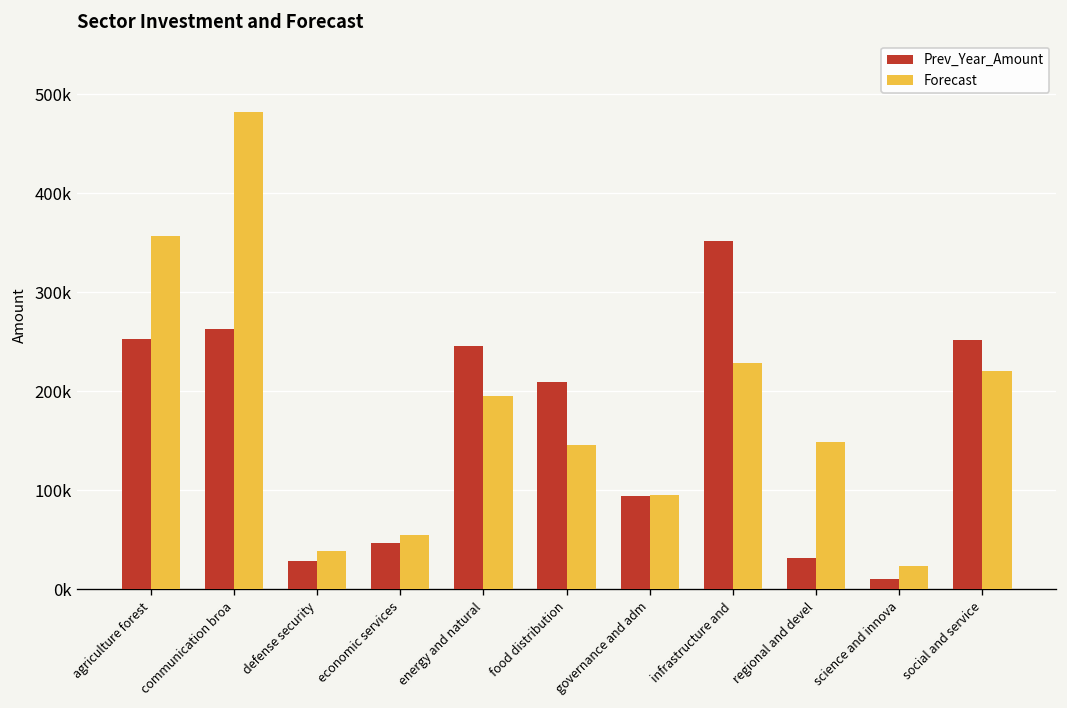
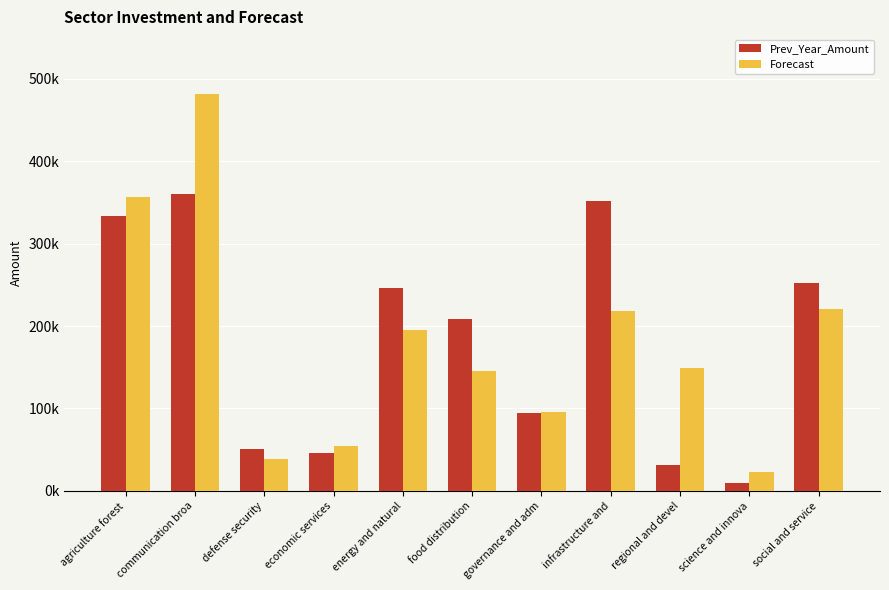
  {
    "Prev_Year_Amount": {
-     "agriculture forest": 250000,
-     "communication broa": 260000,
-     "defense security": 30000,
+     "agriculture forest": 330000,
+     "communication broa": 360000,
+     "defense security": 50000,
      "economic services": 50000,
      "energy and natural": 250000,
      "food distribution": 210000,
      "governance and adm": 90000,
      "infrastructure and": 350000,
      "regional and devel": 30000,
      "science and innova": 10000,
      "social and service": 250000
    },
    "Forecast": {
      "agriculture forest": 360000,
      "communication broa": 480000,
      "defense security": 40000,
      "economic services": 50000,
      "energy and natural": 190000,
      "food distribution": 150000,
      "governance and adm": 100000,
-     "infrastructure and": 230000,
+     "infrastructure and": 220000,
      "regional and devel": 150000,
      "science and innova": 20000,
      "social and service": 220000
    }
  }
